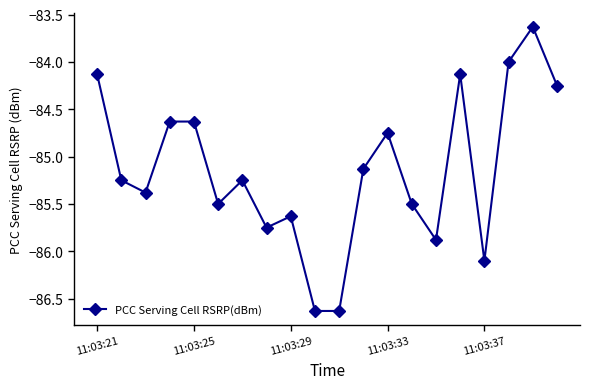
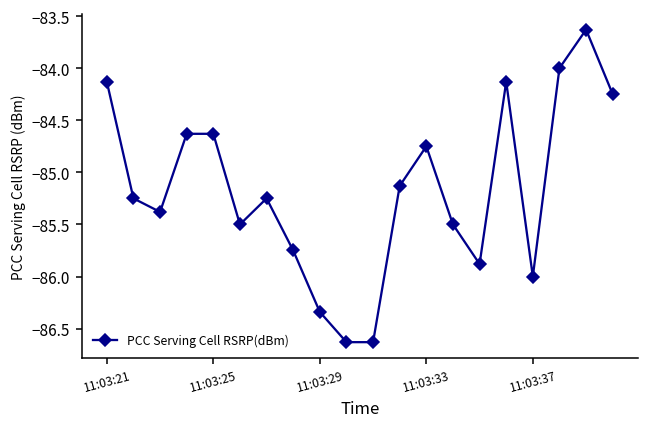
  {
    "11:03:21": -84.1,
    "11:03:25": -84.6,
-   "11:03:29": -85.6,
+   "11:03:29": -86.3,
    "11:03:33": -84.8,
-   "11:03:37": -86.1
+   "11:03:37": -86.0
  }
